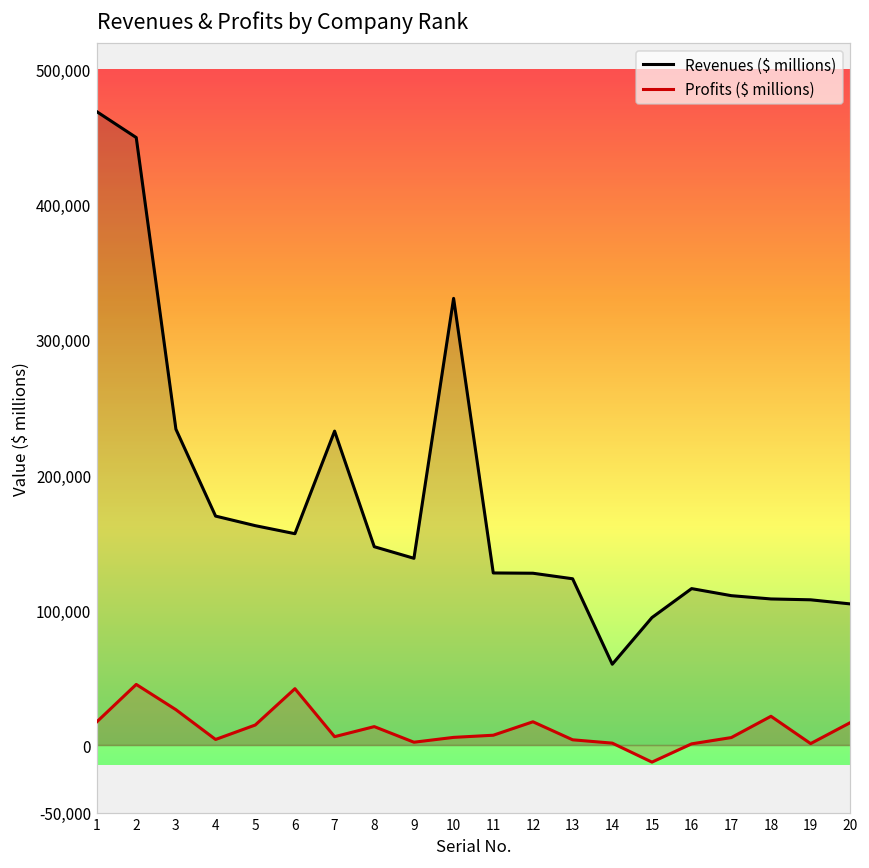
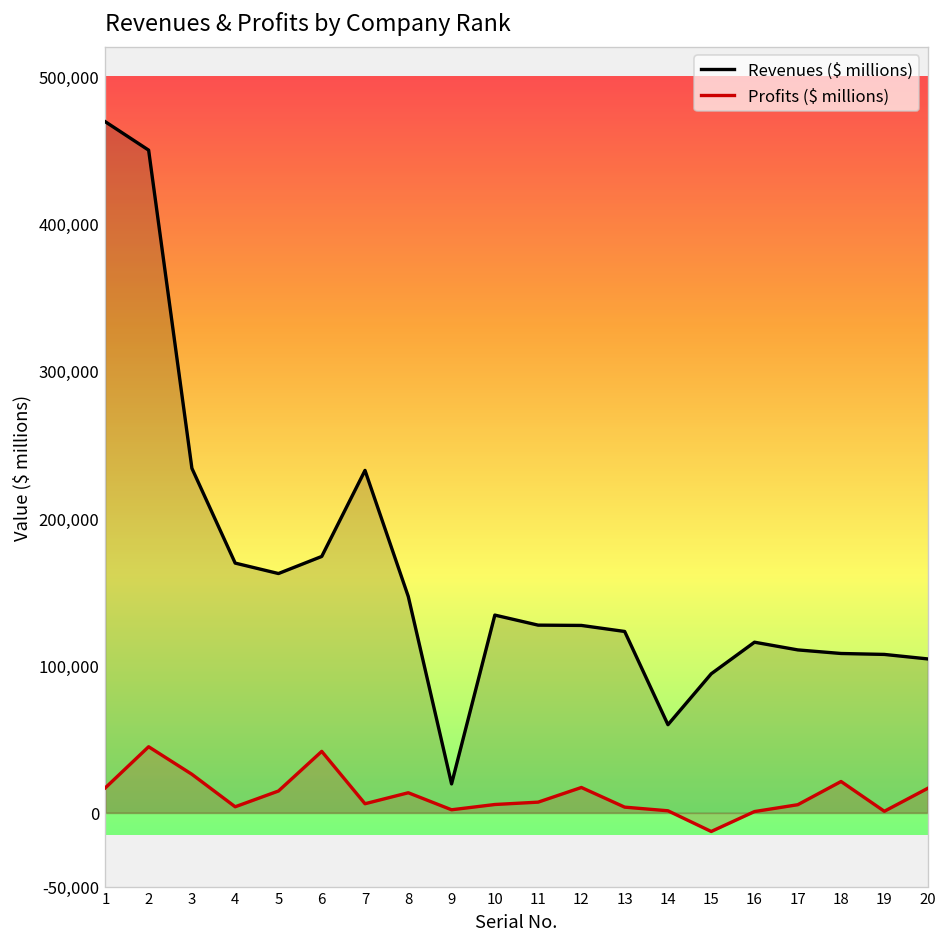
  {
    "Revenues ($ millions)": {
      "1": "469,000",
      "2": "450,000",
      "3": "234,000",
      "4": "170,000",
      "5": "162,000",
-     "6": "157,000",
+     "6": "174,000",
      "7": "232,000",
      "8": "147,000",
-     "9": "138,000",
-     "10": "331,000",
+     "9": "20,000",
+     "10": "134,000",
      "11": "127,000",
      "12": "127,000",
      "13": "123,000",
      "14": "60,000",
      "15": "94,000",
      "16": "116,000",
      "17": "111,000",
      "18": "108,000",
      "19": "108,000",
      "20": "105,000"
    }
  }
